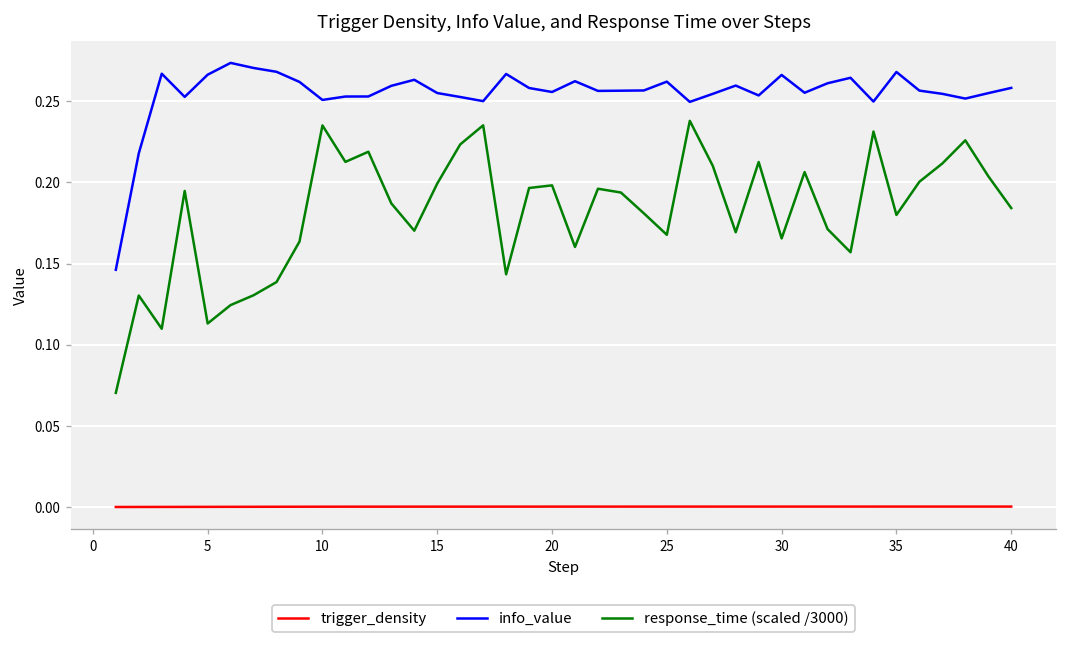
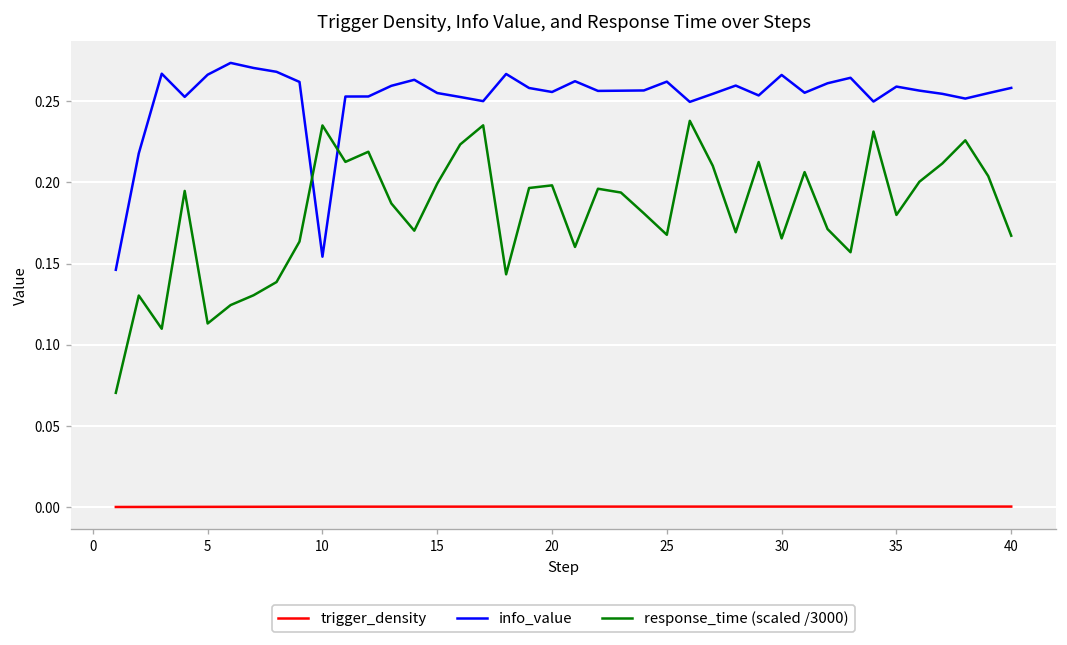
  {
    "trigger_density": {
      "5": 0.000,
      "10": 0.000,
      "15": 0.000,
      "20": 0.000,
      "25": 0.000,
      "30": 0.000,
      "35": 0.000,
      "40": 0.000
    },
    "info_value": {
      "5": 0.266,
-     "10": 0.251,
+     "10": 0.154,
      "15": 0.255,
      "20": 0.256,
      "25": 0.262,
      "30": 0.266,
-     "35": 0.268,
+     "35": 0.259,
      "40": 0.258
    },
    "response_time (scaled /3000)": {
      "5": 0.113,
      "10": 0.235,
      "15": 0.199,
      "20": 0.198,
      "25": 0.168,
      "30": 0.165,
      "35": 0.180,
-     "40": 0.184
+     "40": 0.167
    }
  }
